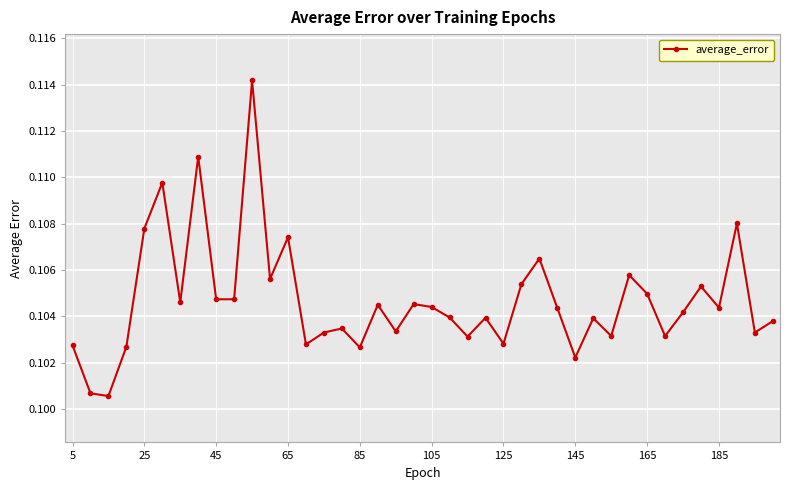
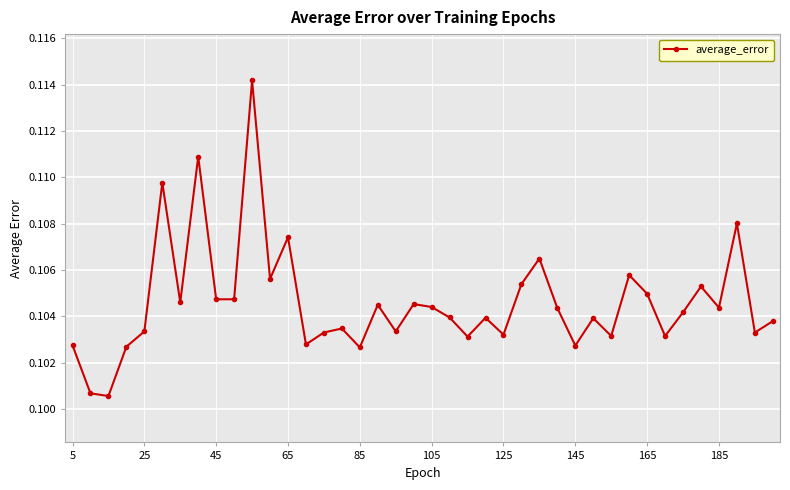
  {
    "5": 0.1028,
-   "25": 0.1078,
+   "25": 0.1034,
    "45": 0.1047,
    "65": 0.1074,
    "85": 0.1027,
    "105": 0.1044,
-   "125": 0.1028,
-   "145": 0.1022,
+   "125": 0.1032,
+   "145": 0.1027,
    "165": 0.1050,
    "185": 0.1044
  }
